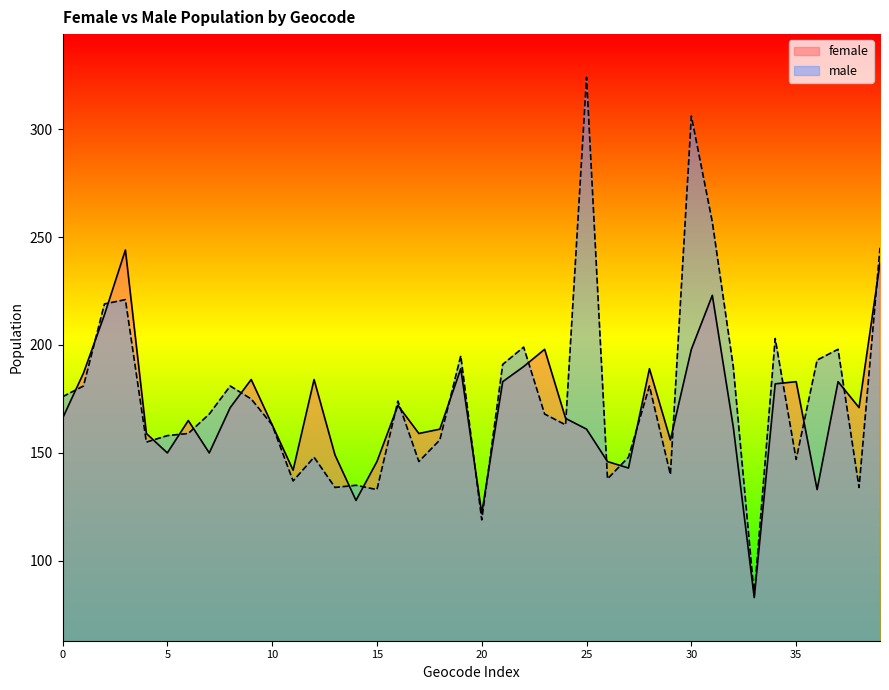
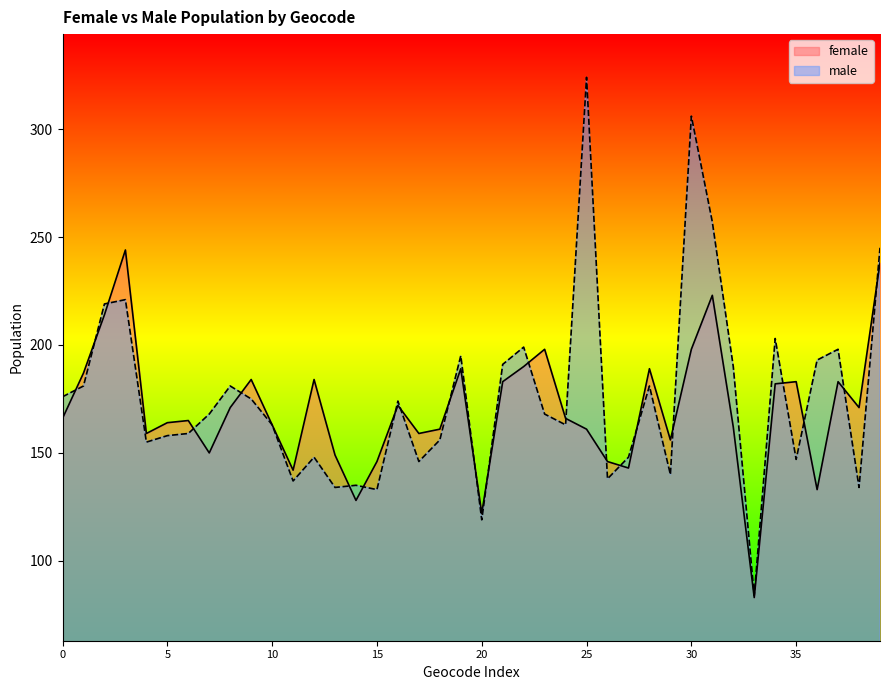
  {
    "female": {
      "0": 166,
-     "5": 150,
+     "5": 164,
      "15": 146,
      "20": 122,
      "25": 161,
      "30": 198,
      "35": 183
    },
    "male": {
      "0": 176,
      "5": 158,
      "15": 133,
      "20": 119,
      "25": 324,
      "30": 306,
      "35": 147
    }
  }
